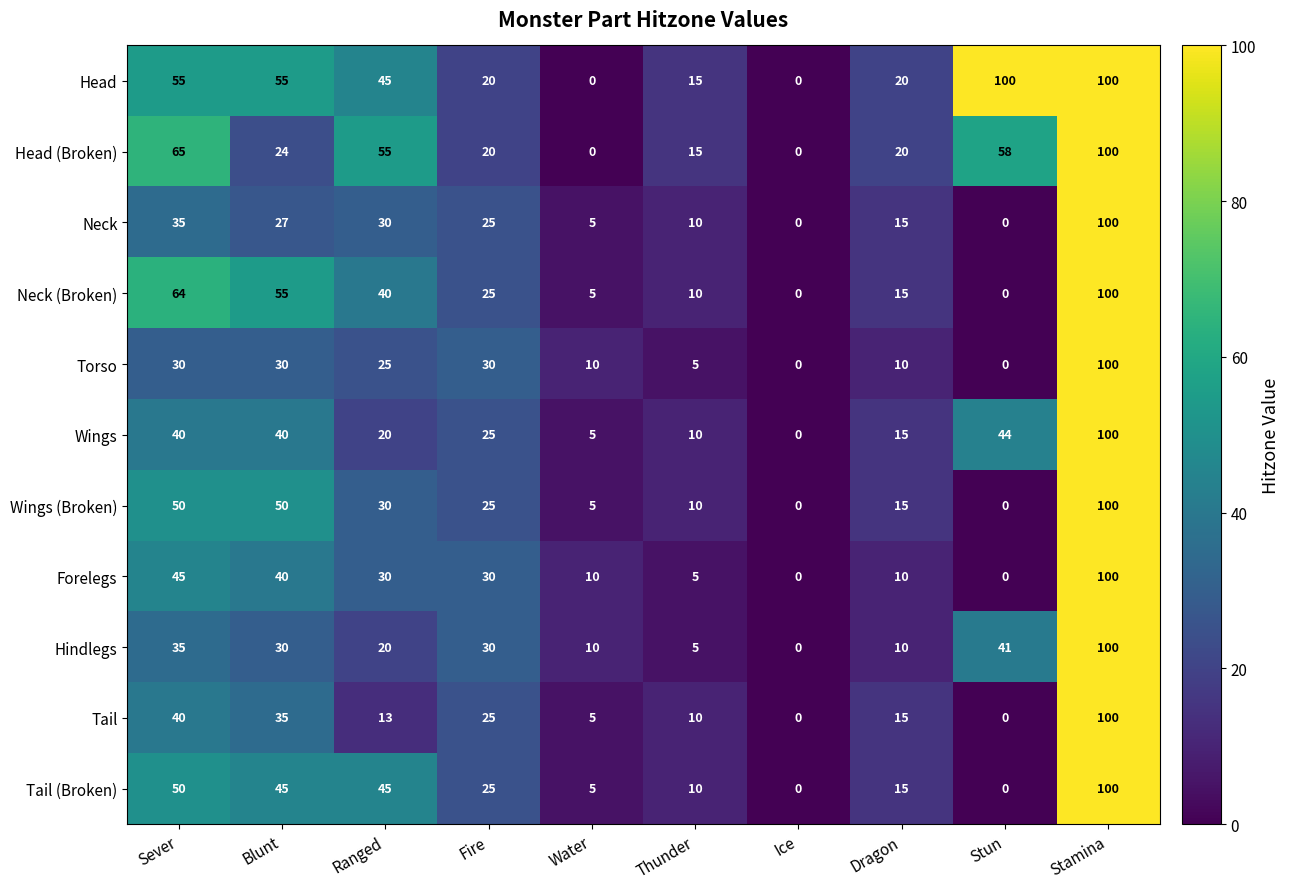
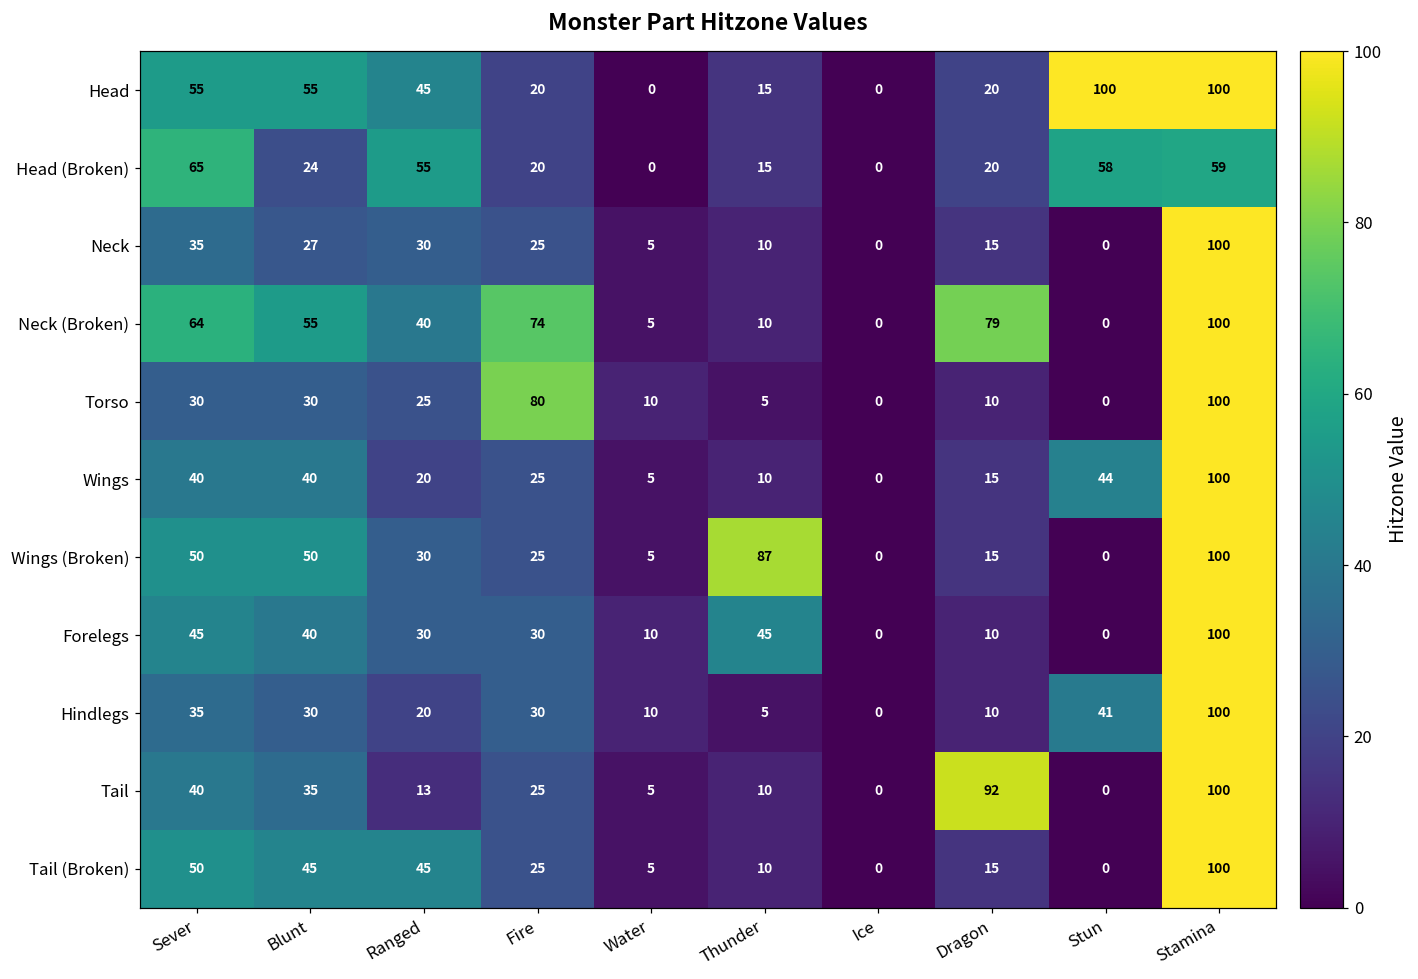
  {
    "Head": {
      "Sever": 55,
      "Blunt": 55,
      "Ranged": 45,
      "Fire": 20,
      "Water": 0,
      "Thunder": 15,
      "Ice": 0,
      "Dragon": 20,
      "Stun": 100,
      "Stamina": 100
    },
    "Head (Broken)": {
      "Sever": 65,
      "Blunt": 24,
      "Ranged": 55,
      "Fire": 20,
      "Water": 0,
      "Thunder": 15,
      "Ice": 0,
      "Dragon": 20,
      "Stun": 58,
-     "Stamina": 100
+     "Stamina": 59
    },
    "Neck": {
      "Sever": 35,
      "Blunt": 27,
      "Ranged": 30,
      "Fire": 25,
      "Water": 5,
      "Thunder": 10,
      "Ice": 0,
      "Dragon": 15,
      "Stun": 0,
      "Stamina": 100
    },
    "Neck (Broken)": {
      "Sever": 64,
      "Blunt": 55,
      "Ranged": 40,
-     "Fire": 25,
+     "Fire": 74,
      "Water": 5,
      "Thunder": 10,
      "Ice": 0,
-     "Dragon": 15,
+     "Dragon": 79,
      "Stun": 0,
      "Stamina": 100
    },
    "Torso": {
      "Sever": 30,
      "Blunt": 30,
      "Ranged": 25,
-     "Fire": 30,
+     "Fire": 80,
      "Water": 10,
      "Thunder": 5,
      "Ice": 0,
      "Dragon": 10,
      "Stun": 0,
      "Stamina": 100
    },
    "Wings": {
      "Sever": 40,
      "Blunt": 40,
      "Ranged": 20,
      "Fire": 25,
      "Water": 5,
      "Thunder": 10,
      "Ice": 0,
      "Dragon": 15,
      "Stun": 44,
      "Stamina": 100
    },
    "Wings (Broken)": {
      "Sever": 50,
      "Blunt": 50,
      "Ranged": 30,
      "Fire": 25,
      "Water": 5,
-     "Thunder": 10,
+     "Thunder": 87,
      "Ice": 0,
      "Dragon": 15,
      "Stun": 0,
      "Stamina": 100
    },
    "Forelegs": {
      "Sever": 45,
      "Blunt": 40,
      "Ranged": 30,
      "Fire": 30,
      "Water": 10,
-     "Thunder": 5,
+     "Thunder": 45,
      "Ice": 0,
      "Dragon": 10,
      "Stun": 0,
      "Stamina": 100
    },
    "Hindlegs": {
      "Sever": 35,
      "Blunt": 30,
      "Ranged": 20,
      "Fire": 30,
      "Water": 10,
      "Thunder": 5,
      "Ice": 0,
      "Dragon": 10,
      "Stun": 41,
      "Stamina": 100
    },
    "Tail": {
      "Sever": 40,
      "Blunt": 35,
      "Ranged": 13,
      "Fire": 25,
      "Water": 5,
      "Thunder": 10,
      "Ice": 0,
-     "Dragon": 15,
+     "Dragon": 92,
      "Stun": 0,
      "Stamina": 100
    },
    "Tail (Broken)": {
      "Sever": 50,
      "Blunt": 45,
      "Ranged": 45,
      "Fire": 25,
      "Water": 5,
      "Thunder": 10,
      "Ice": 0,
      "Dragon": 15,
      "Stun": 0,
      "Stamina": 100
    }
  }
